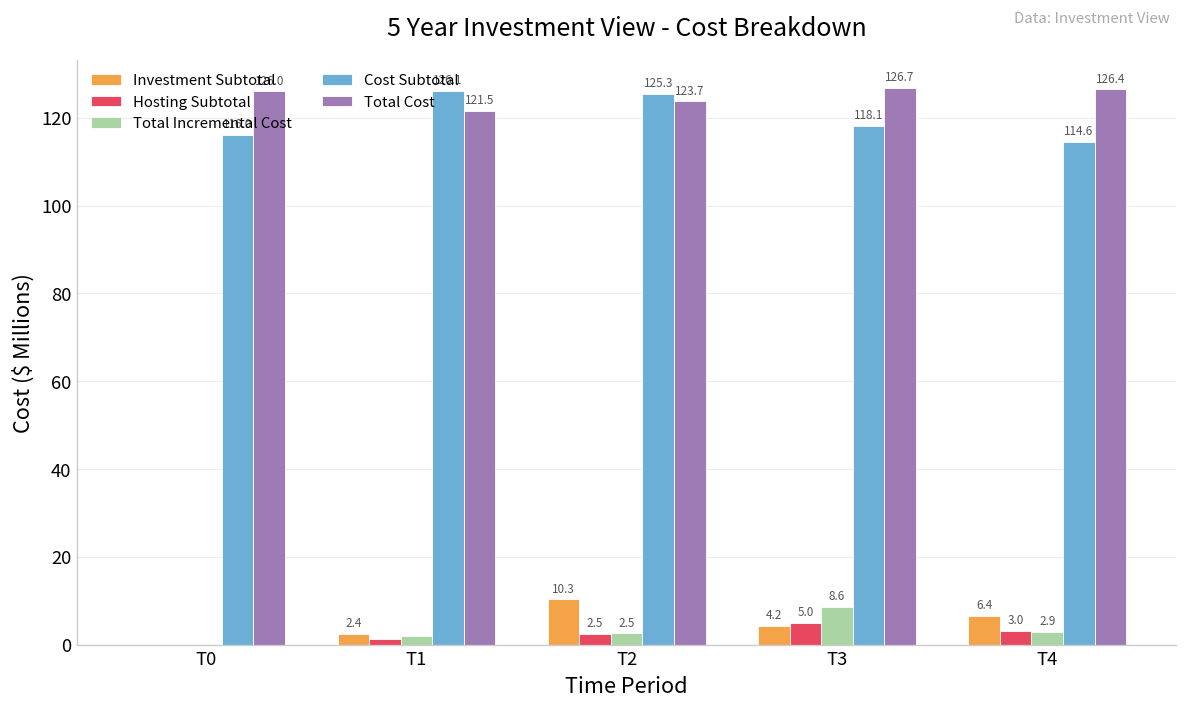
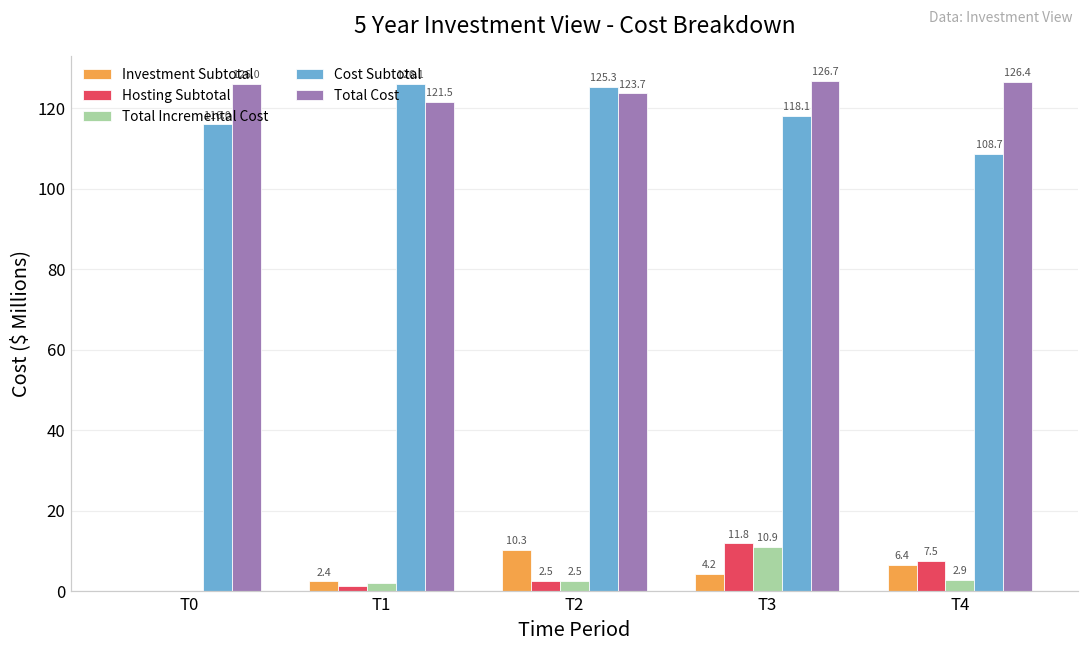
  {
    "Investment Subtotal": {
      "T1": 2.4,
      "T2": 10.3,
      "T3": 4.2,
      "T4": 6.4
    },
    "Hosting Subtotal": {
      "T2": 2.5,
-     "T3": 5.0,
-     "T4": 3.0
+     "T3": 11.8,
+     "T4": 7.5
    },
    "Total Incremental Cost": {
      "T2": 2.5,
-     "T3": 8.6,
+     "T3": 10.9,
      "T4": 2.9
    },
    "Cost Subtotal": {
      "T0": 116.0,
      "T1": 126.1,
      "T2": 125.3,
      "T3": 118.1,
-     "T4": 114.6
+     "T4": 108.7
    },
    "Total Cost": {
      "T0": 126.0,
      "T1": 121.5,
      "T2": 123.7,
      "T3": 126.7,
      "T4": 126.4
    }
  }
